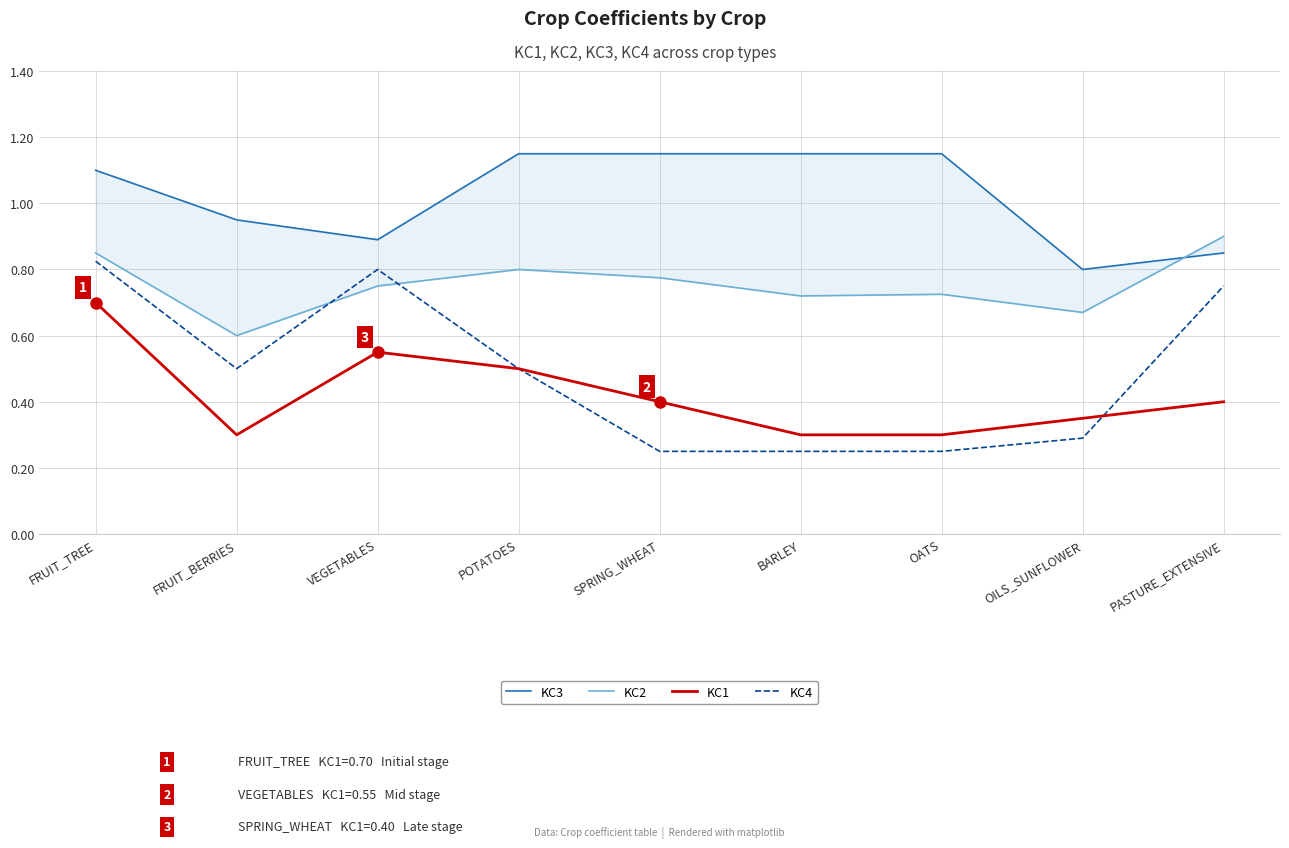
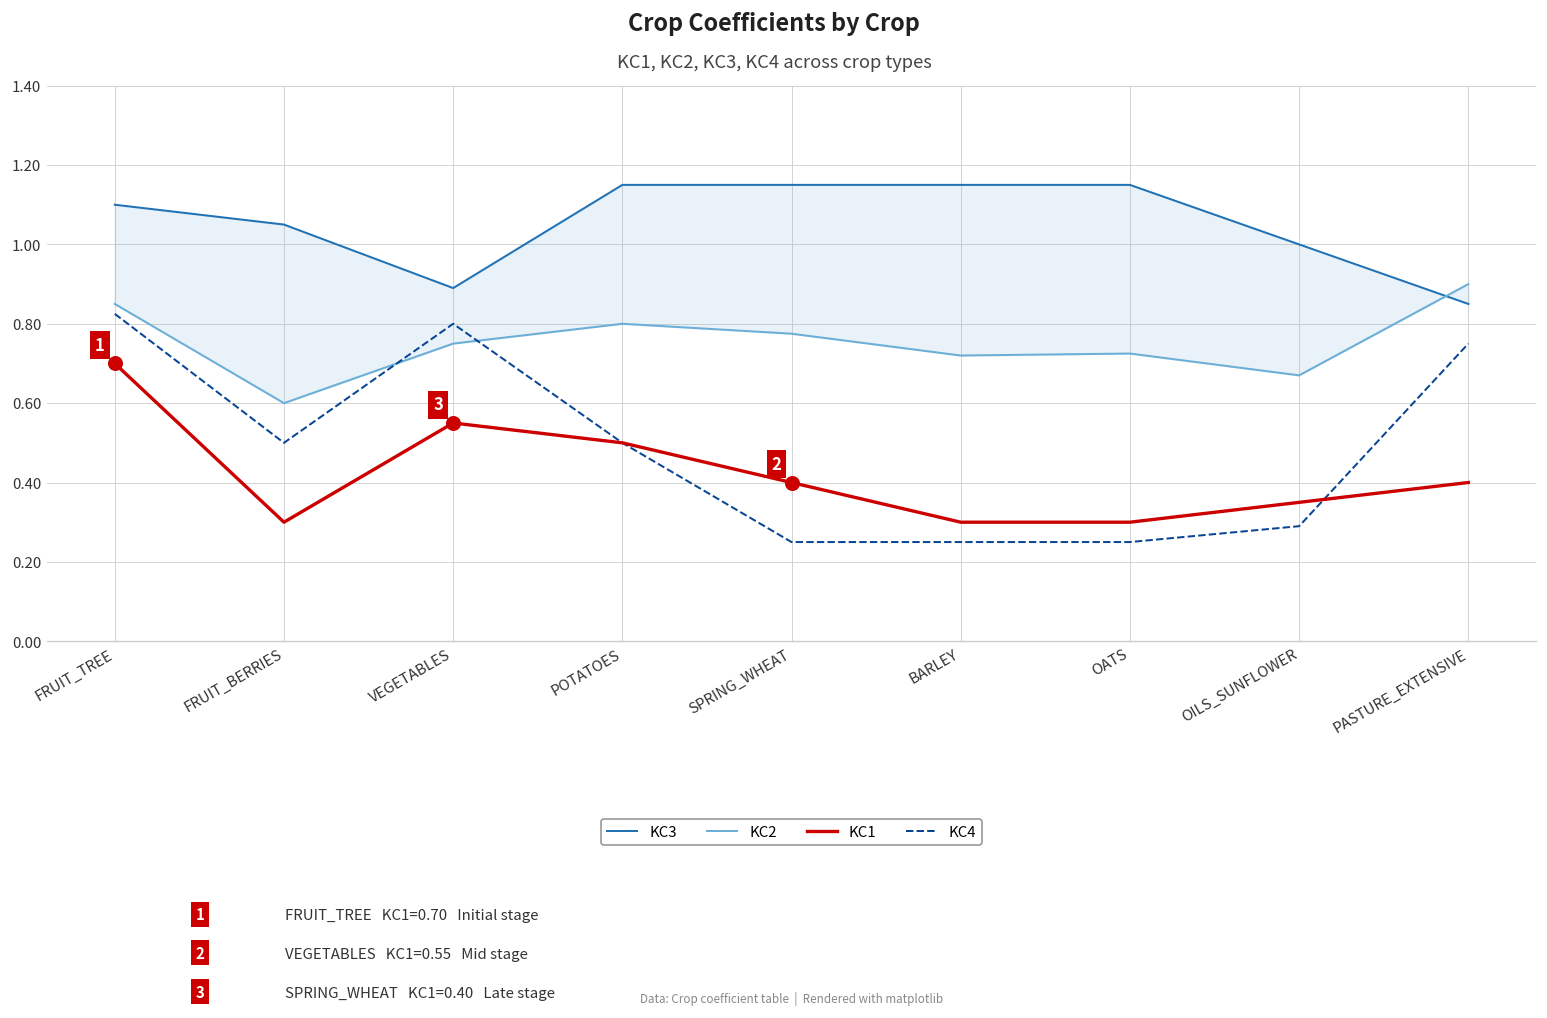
  {
    "KC3": {
-     "FRUIT_BERRIES": 0.95,
-     "OILS_SUNFLOWER": 0.8,
+     "FRUIT_BERRIES": 1.05,
+     "OILS_SUNFLOWER": 1.0,
      "PASTURE_EXTENSIVE": 0.85
    },
    "KC4": {
      "FRUIT_BERRIES": 0.50,
      "VEGETABLES": 0.80,
      "SPRING_WHEAT": 0.25,
      "BARLEY": 0.25,
      "OATS": 0.25,
      "OILS_SUNFLOWER": 0.29,
      "PASTURE_EXTENSIVE": 0.75
    }
  }
